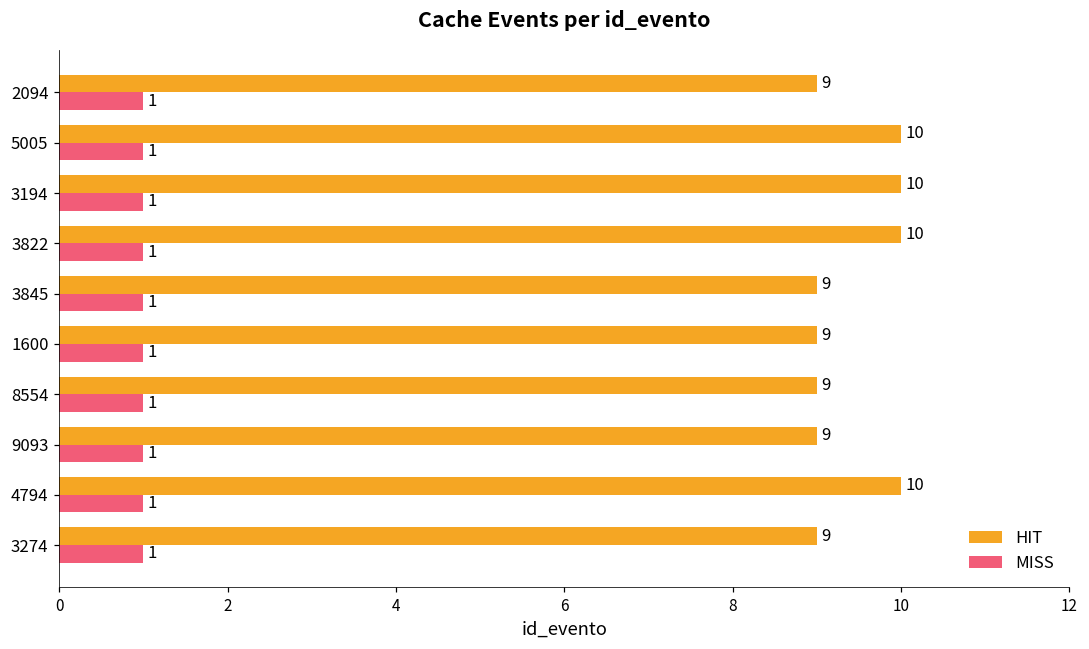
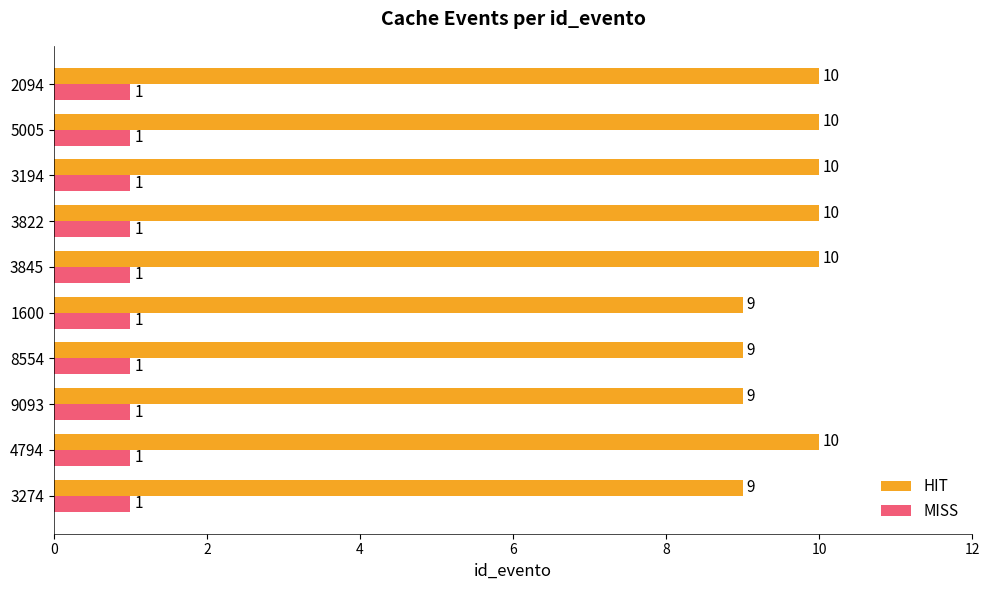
  {
    "HIT": {
-     "2094": 9,
+     "2094": 10,
      "5005": 10,
      "3194": 10,
      "3822": 10,
-     "3845": 9,
+     "3845": 10,
      "1600": 9,
      "8554": 9,
      "9093": 9,
      "4794": 10,
      "3274": 9
    },
    "MISS": {
      "2094": 1,
      "5005": 1,
      "3194": 1,
      "3822": 1,
      "3845": 1,
      "1600": 1,
      "8554": 1,
      "9093": 1,
      "4794": 1,
      "3274": 1
    }
  }
